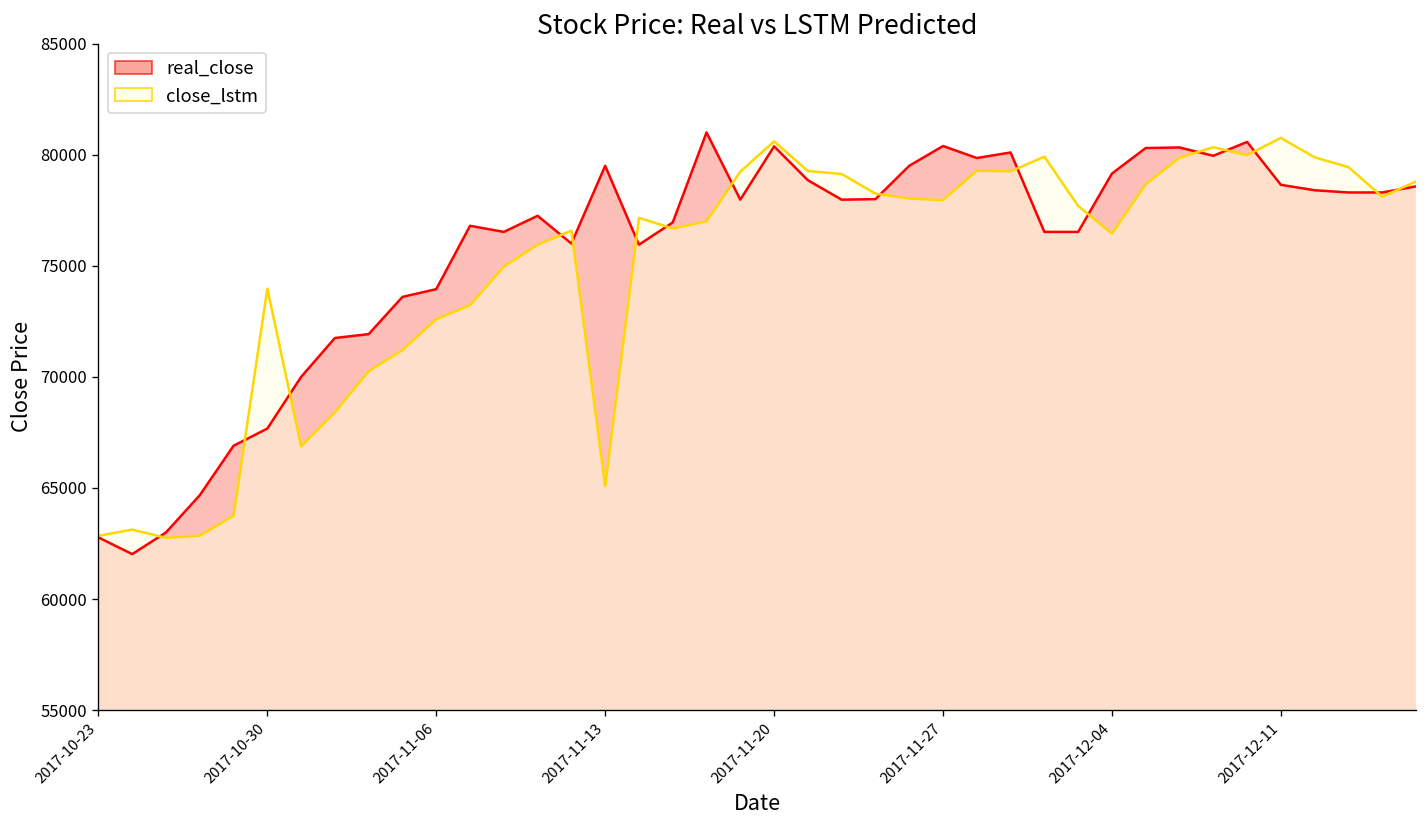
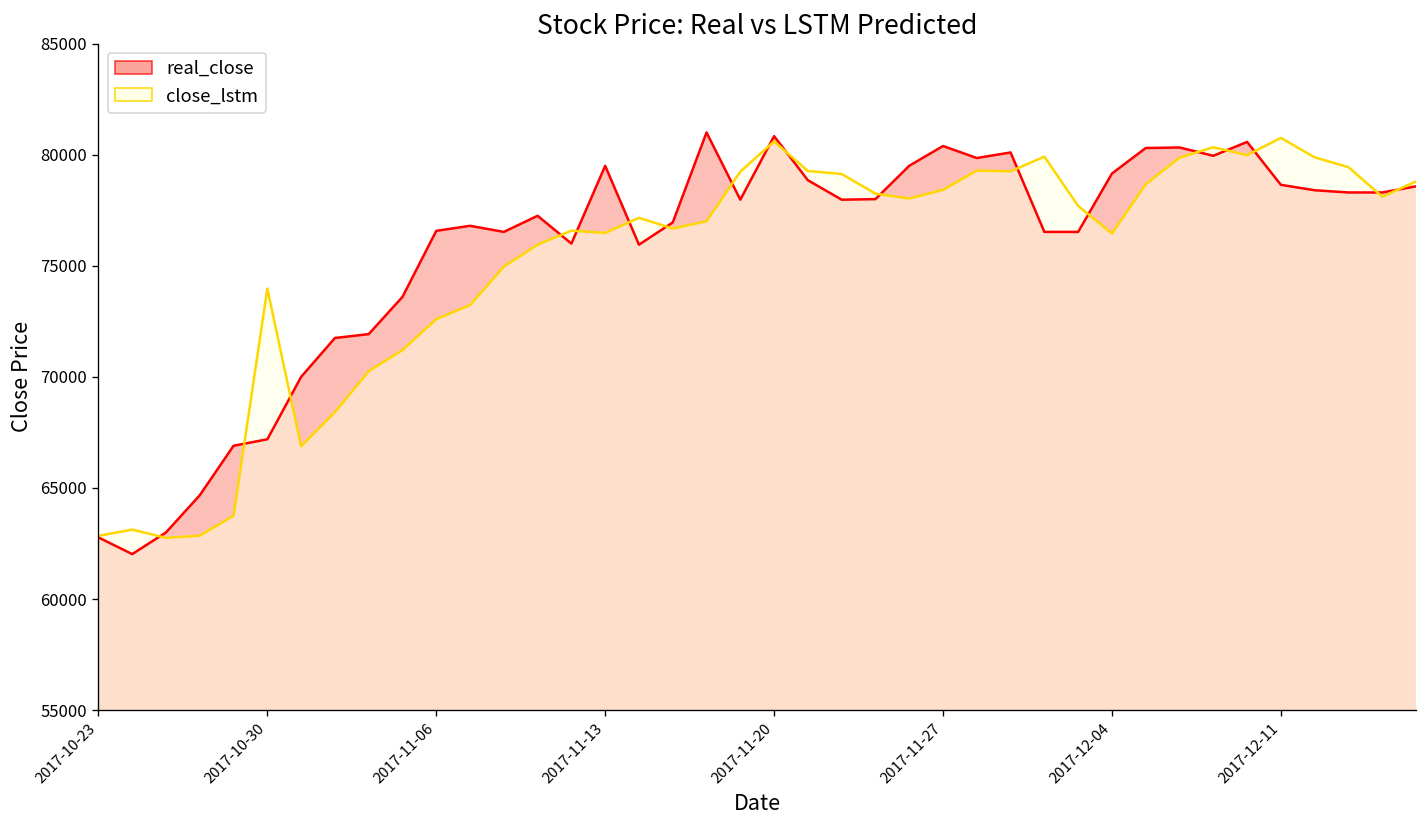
  {
    "real_close": {
-     "2017-10-30": 67700,
-     "2017-11-06": 74000,
+     "2017-10-30": 67200,
+     "2017-11-06": 76600,
      "2017-11-13": 79500,
-     "2017-11-20": 80400,
+     "2017-11-20": 80800,
      "2017-11-27": 80400,
      "2017-12-04": 79200,
      "2017-12-11": 78600
    },
    "close_lstm": {
      "2017-10-30": 74000,
      "2017-11-06": 72600,
-     "2017-11-13": 65100,
+     "2017-11-13": 76500,
      "2017-11-20": 80600,
-     "2017-11-27": 78000,
+     "2017-11-27": 78400,
      "2017-12-04": 76500,
      "2017-12-11": 80800
    }
  }
